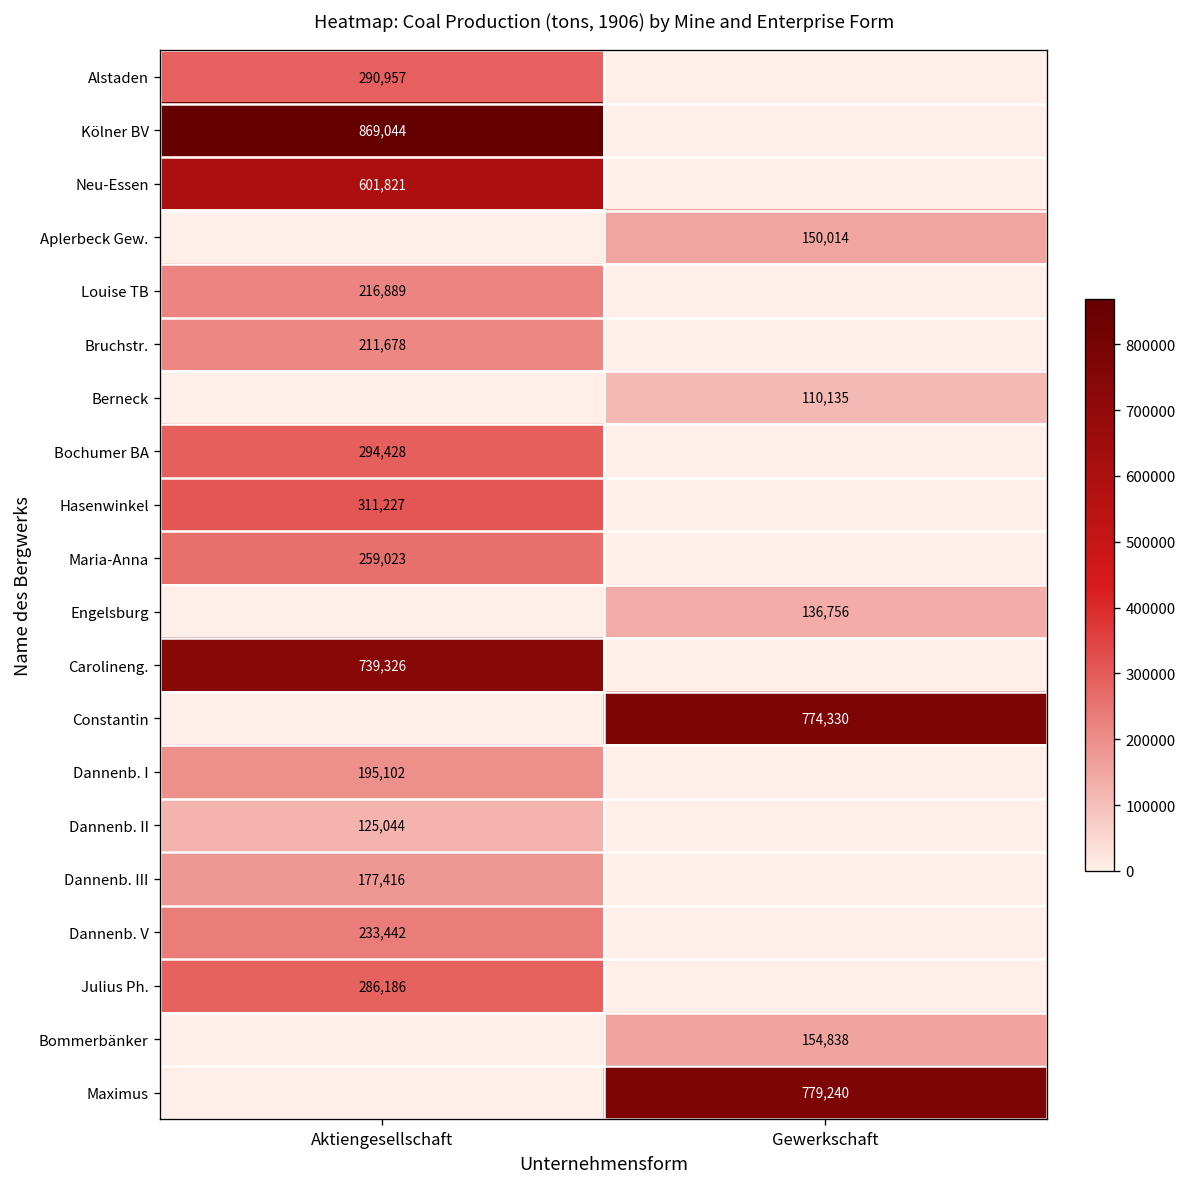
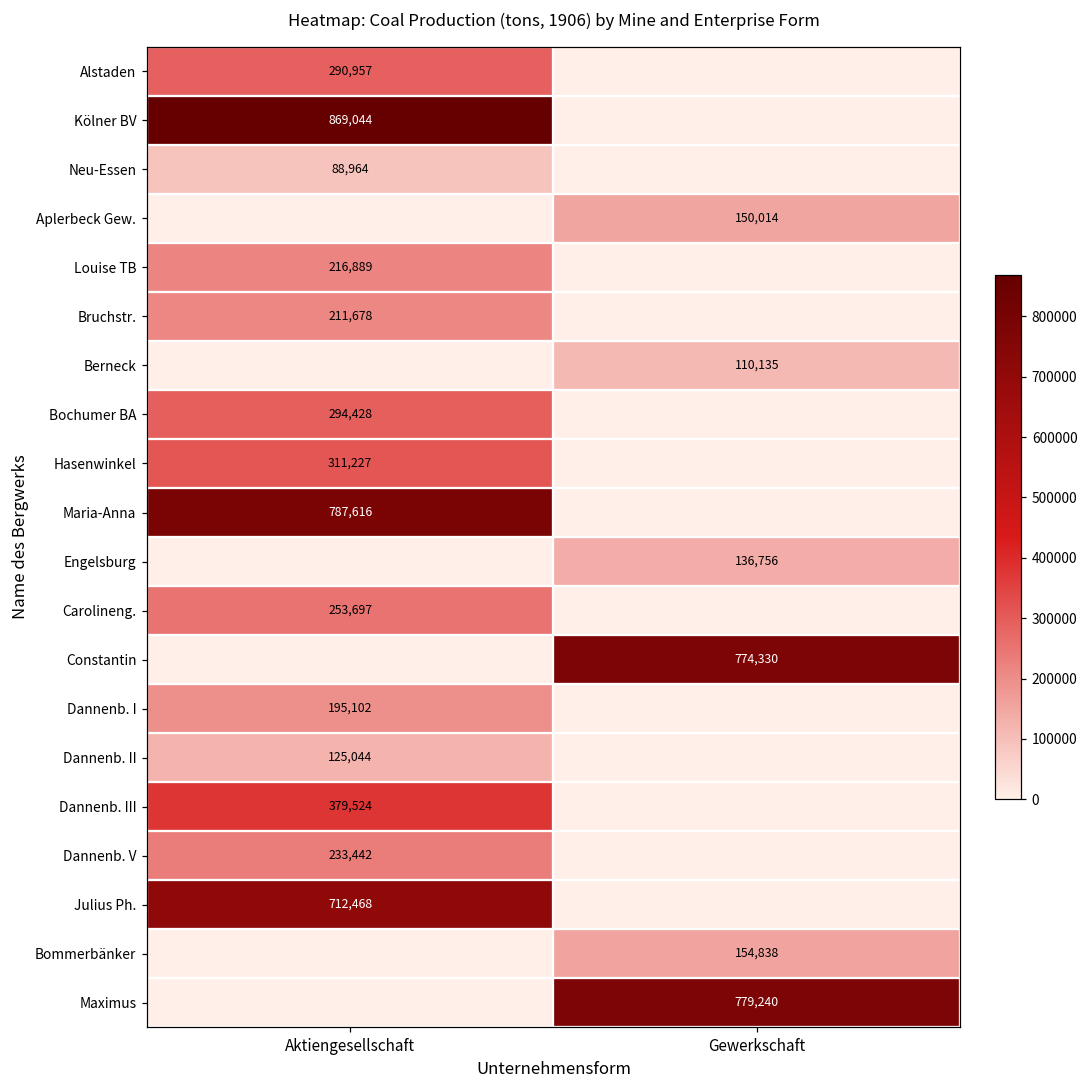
  {
    "Alstaden": {
      "Aktiengesellschaft": "290,957"
    },
    "Kölner BV": {
      "Aktiengesellschaft": "869,044"
    },
    "Neu-Essen": {
-     "Aktiengesellschaft": "601,821"
+     "Aktiengesellschaft": "88,964"
    },
    "Aplerbeck Gew.": {
      "Gewerkschaft": "150,014"
    },
    "Louise TB": {
      "Aktiengesellschaft": "216,889"
    },
    "Bruchstr.": {
      "Aktiengesellschaft": "211,678"
    },
    "Berneck": {
      "Gewerkschaft": "110,135"
    },
    "Bochumer BA": {
      "Aktiengesellschaft": "294,428"
    },
    "Hasenwinkel": {
      "Aktiengesellschaft": "311,227"
    },
    "Maria-Anna": {
-     "Aktiengesellschaft": "259,023"
+     "Aktiengesellschaft": "787,616"
    },
    "Engelsburg": {
      "Gewerkschaft": "136,756"
    },
    "Carolineng.": {
-     "Aktiengesellschaft": "739,326"
+     "Aktiengesellschaft": "253,697"
    },
    "Constantin": {
      "Gewerkschaft": "774,330"
    },
    "Dannenb. I": {
      "Aktiengesellschaft": "195,102"
    },
    "Dannenb. II": {
      "Aktiengesellschaft": "125,044"
    },
    "Dannenb. III": {
-     "Aktiengesellschaft": "177,416"
+     "Aktiengesellschaft": "379,524"
    },
    "Dannenb. V": {
      "Aktiengesellschaft": "233,442"
    },
    "Julius Ph.": {
-     "Aktiengesellschaft": "286,186"
+     "Aktiengesellschaft": "712,468"
    },
    "Bommerbänker": {
      "Gewerkschaft": "154,838"
    },
    "Maximus": {
      "Gewerkschaft": "779,240"
    }
  }
